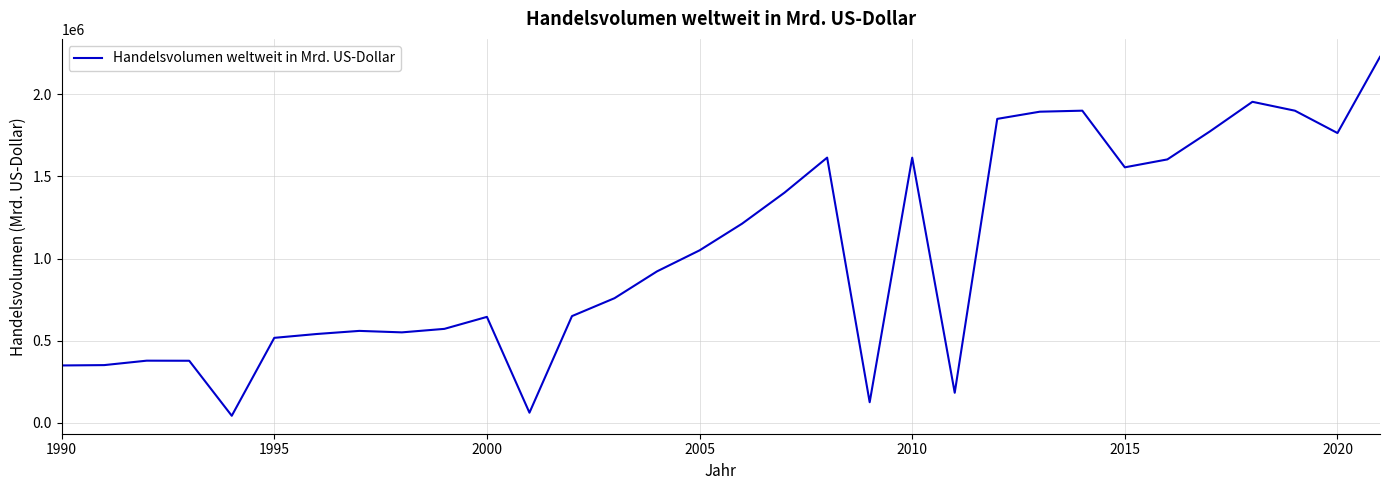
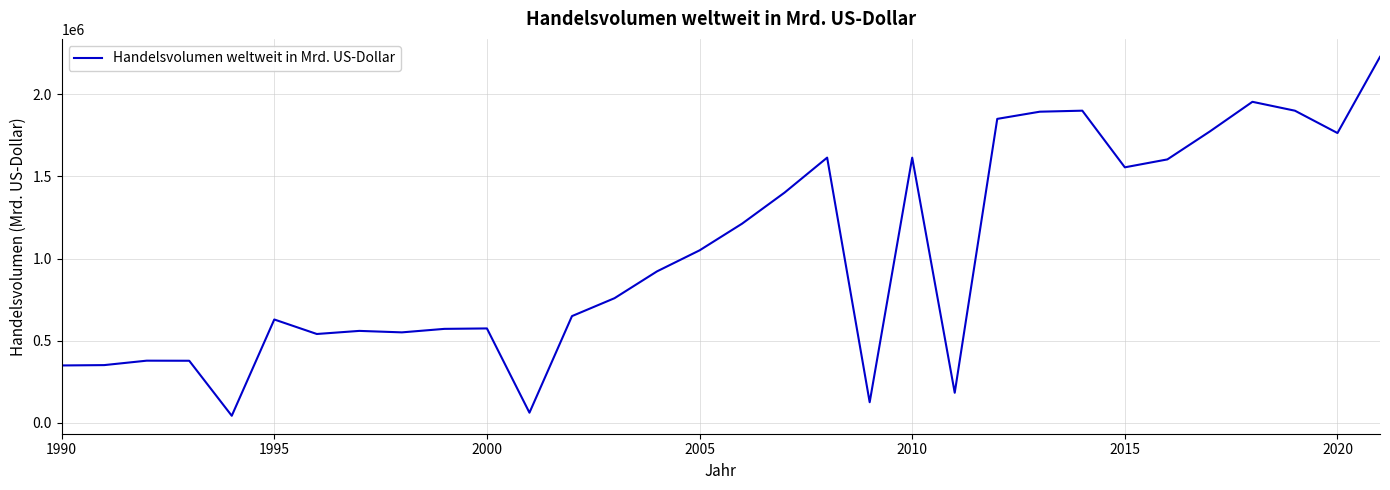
  {
    "1990": 350000,
-   "1995": 520000,
-   "2000": 650000,
+   "1995": 630000,
+   "2000": 570000,
    "2005": 1050000,
    "2010": 1610000,
    "2015": 1560000,
    "2020": 1760000
  }
